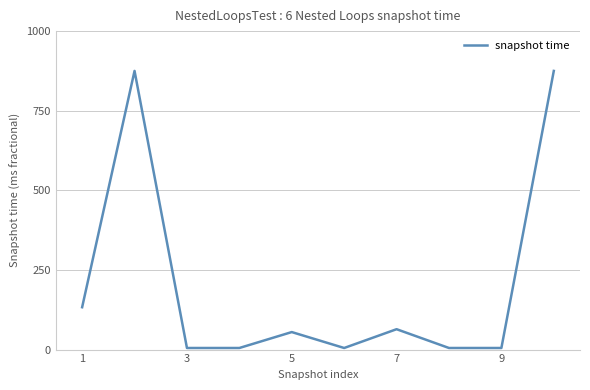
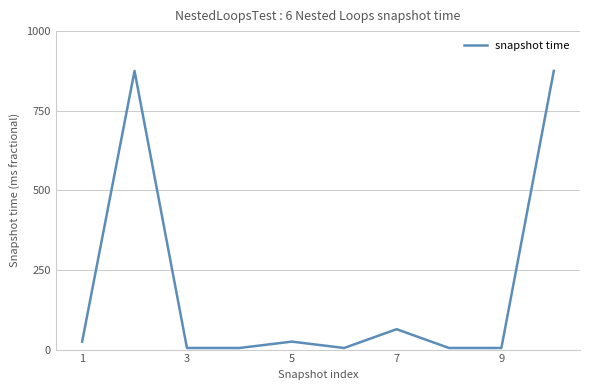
  {
-   "1": 130,
+   "1": 30,
    "3": 10,
-   "5": 60,
+   "5": 30,
    "7": 60,
    "9": 10
  }
